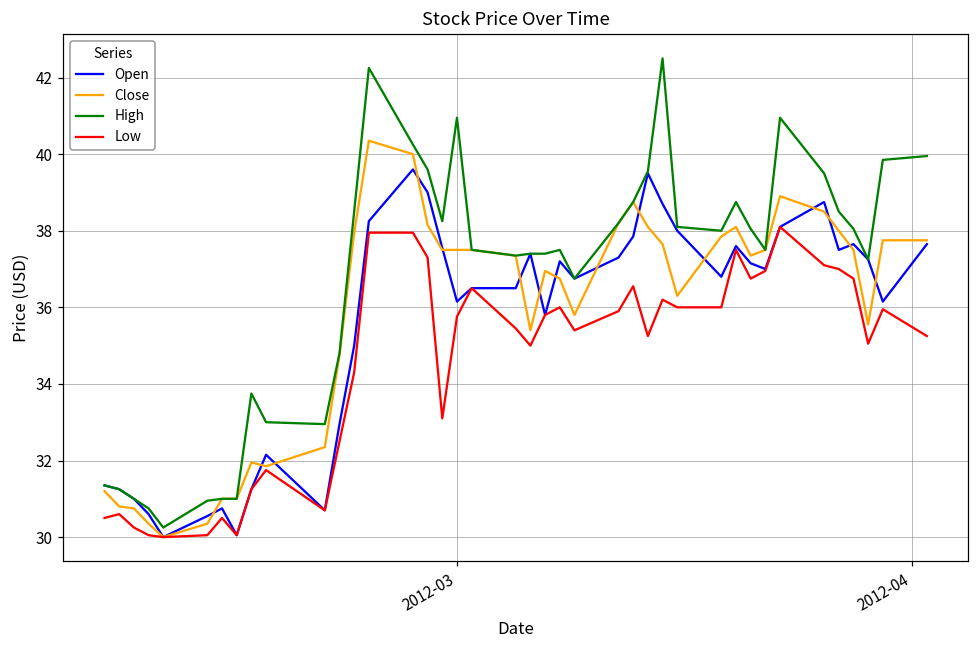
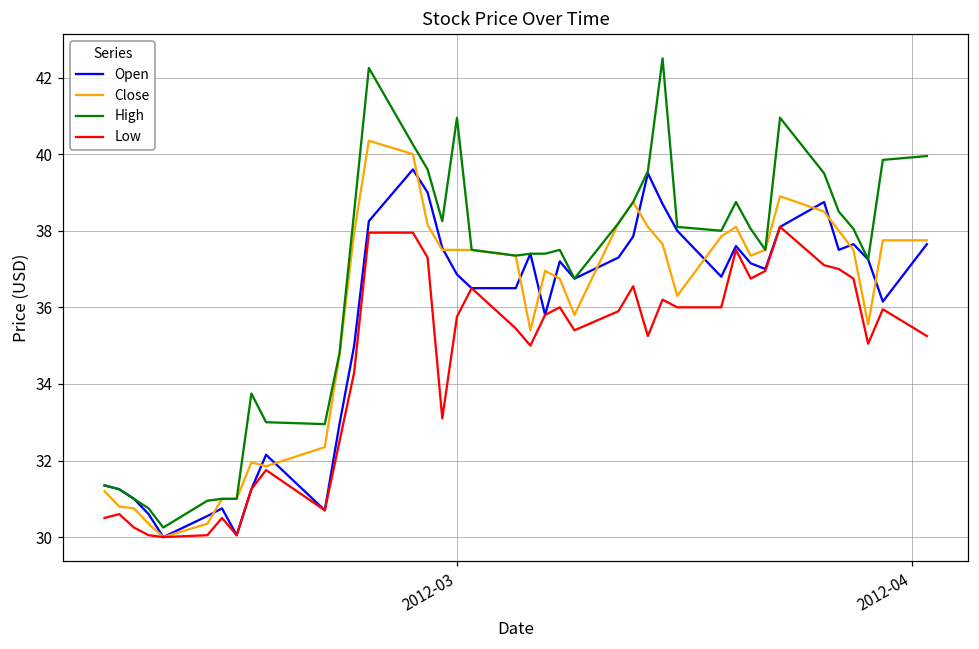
  {
    "Open": {
-     "2012-03": 36.2
+     "2012-03": 36.9
    },
    "Close": {
      "2012-03": 37.5
    },
    "High": {
      "2012-03": 41.0
    },
    "Low": {
      "2012-03": 35.8
    }
  }
